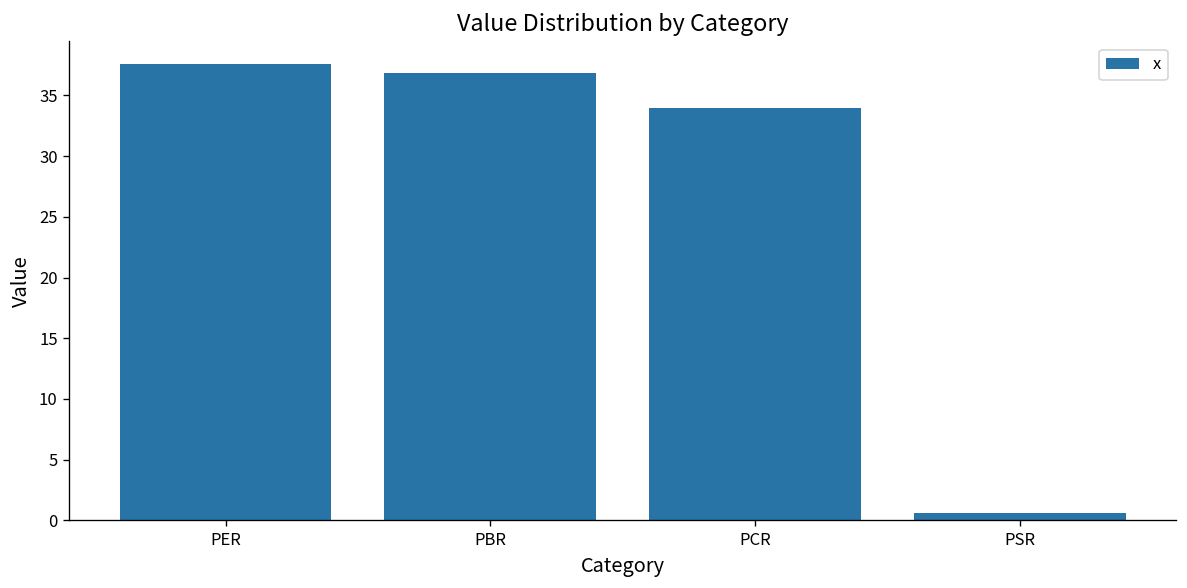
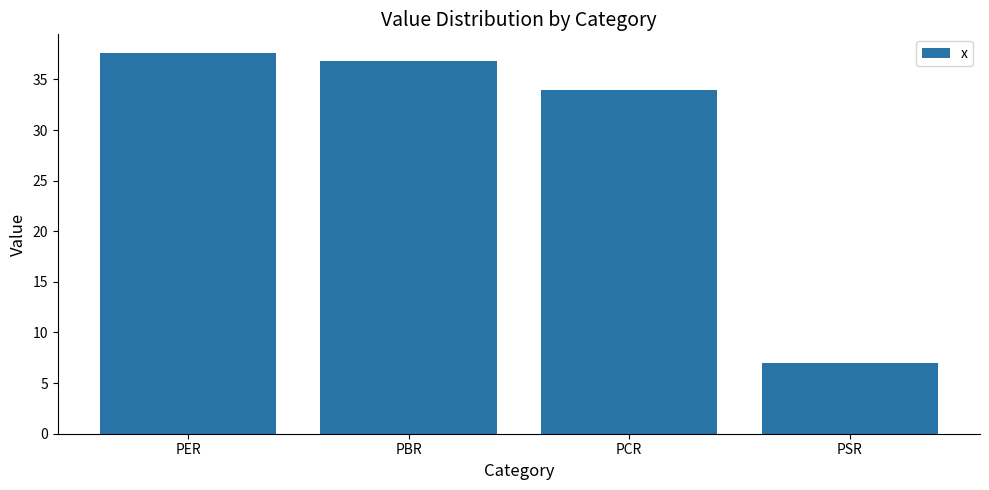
  {
    "PER": 37.6,
    "PBR": 36.8,
    "PCR": 33.9,
-   "PSR": 0.6
+   "PSR": 7.0
  }
